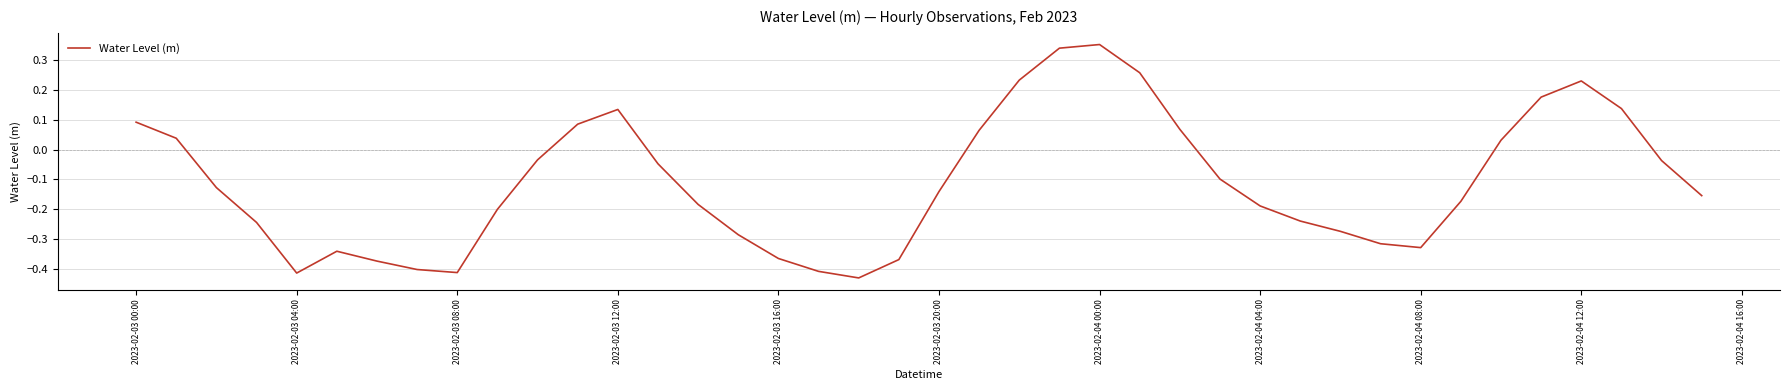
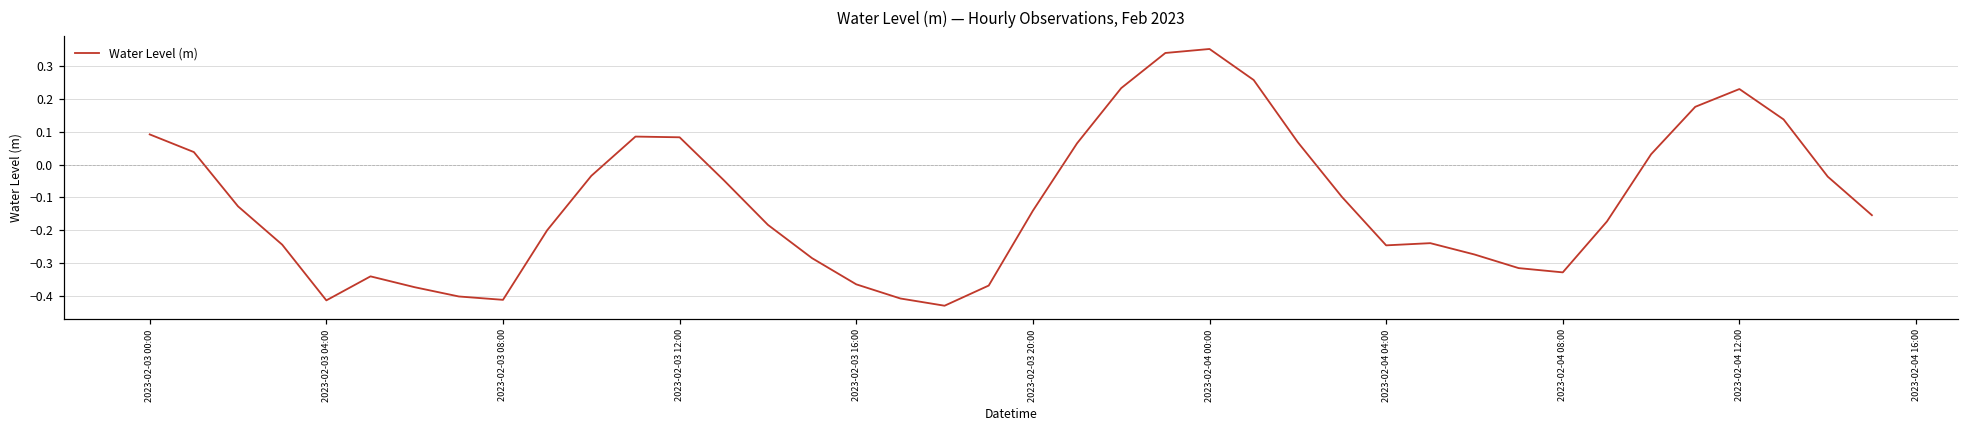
  {
    "2023-02-03 00:00": 0.09,
    "2023-02-03 04:00": -0.41,
    "2023-02-03 08:00": -0.41,
-   "2023-02-03 12:00": 0.13,
+   "2023-02-03 12:00": 0.08,
    "2023-02-03 16:00": -0.37,
    "2023-02-03 20:00": -0.14,
    "2023-02-04 00:00": 0.35,
-   "2023-02-04 04:00": -0.19,
+   "2023-02-04 04:00": -0.25,
    "2023-02-04 08:00": -0.33,
    "2023-02-04 12:00": 0.23
  }
